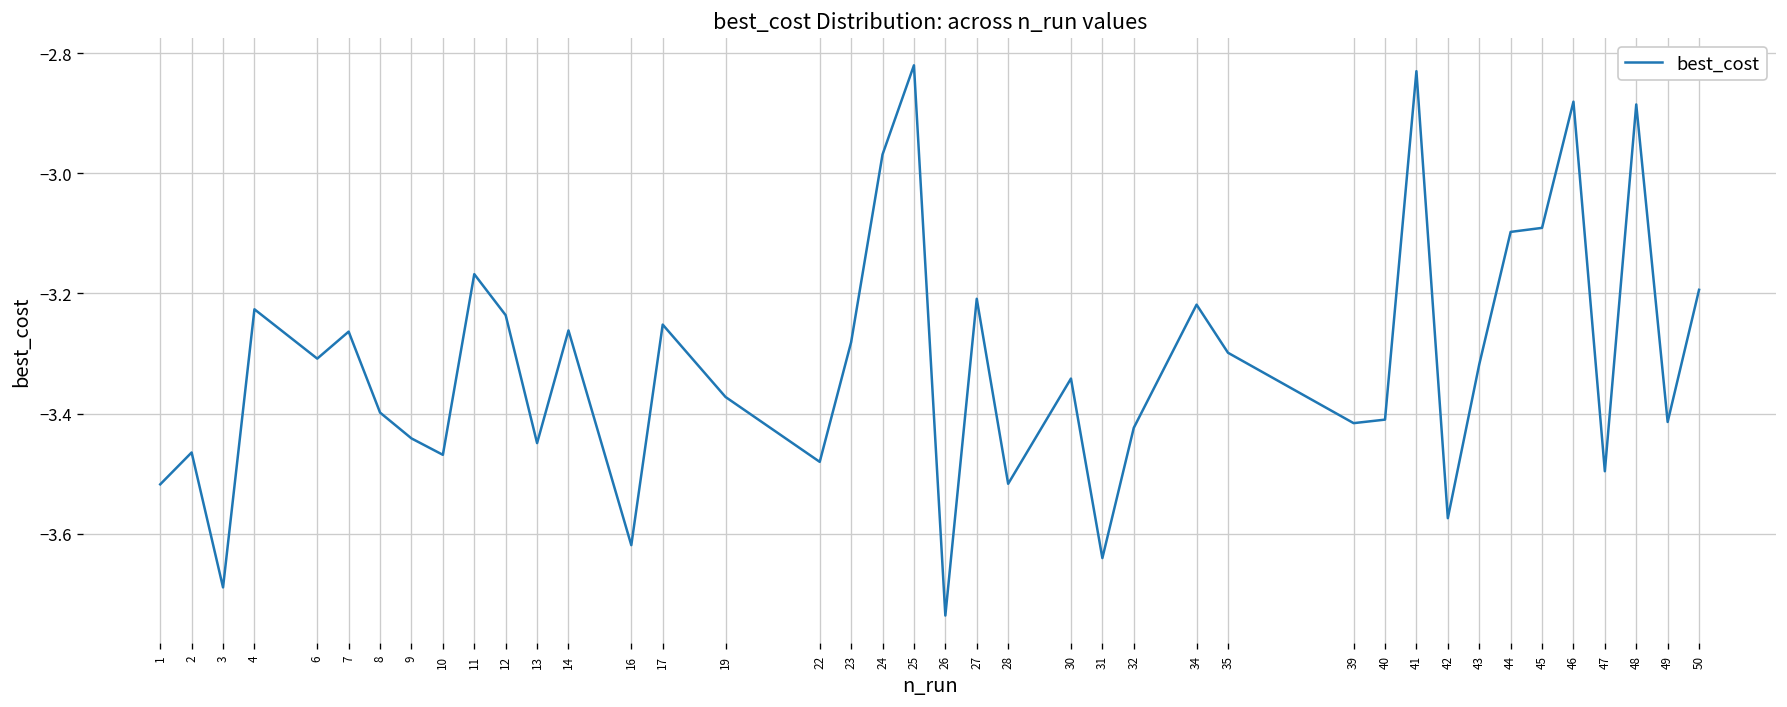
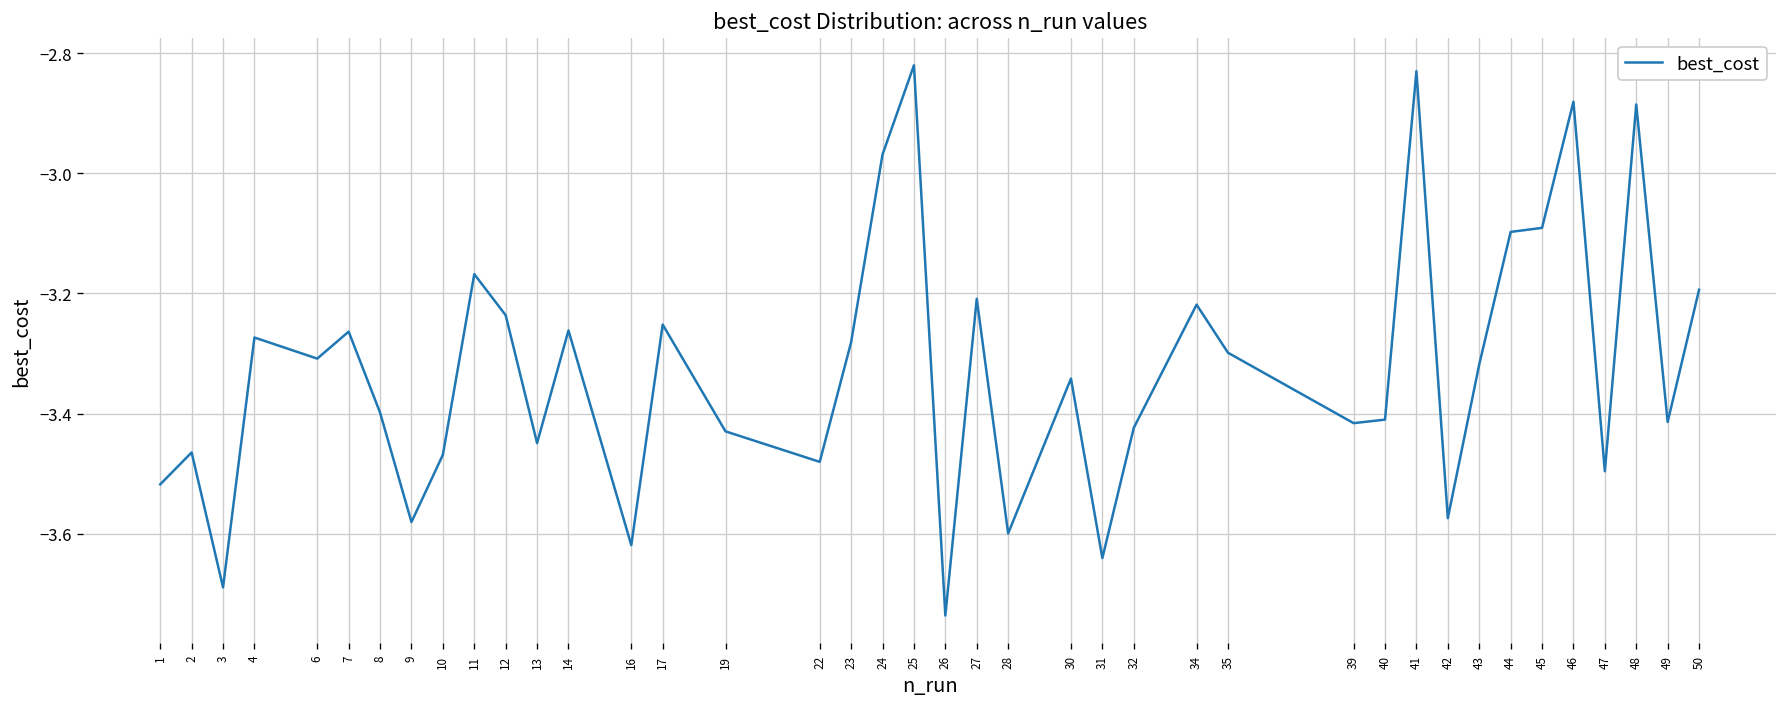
  {
    "1": -3.52,
    "2": -3.46,
    "3": -3.69,
-   "4": -3.23,
+   "4": -3.27,
    "6": -3.31,
    "7": -3.26,
    "8": -3.40,
-   "9": -3.44,
+   "9": -3.58,
    "10": -3.47,
    "11": -3.17,
    "12": -3.24,
    "13": -3.45,
    "14": -3.26,
    "16": -3.62,
    "17": -3.25,
-   "19": -3.37,
+   "19": -3.43,
    "22": -3.48,
    "23": -3.28,
    "24": -2.97,
    "25": -2.82,
    "26": -3.74,
    "27": -3.21,
-   "28": -3.52,
+   "28": -3.60,
    "30": -3.34,
    "31": -3.64,
    "32": -3.42,
    "34": -3.22,
    "35": -3.30,
    "39": -3.42,
    "40": -3.41,
    "41": -2.83,
    "42": -3.57,
    "43": -3.32,
    "44": -3.10,
    "45": -3.09,
    "46": -2.88,
    "47": -3.50,
    "48": -2.89,
    "49": -3.41,
    "50": -3.19
  }
